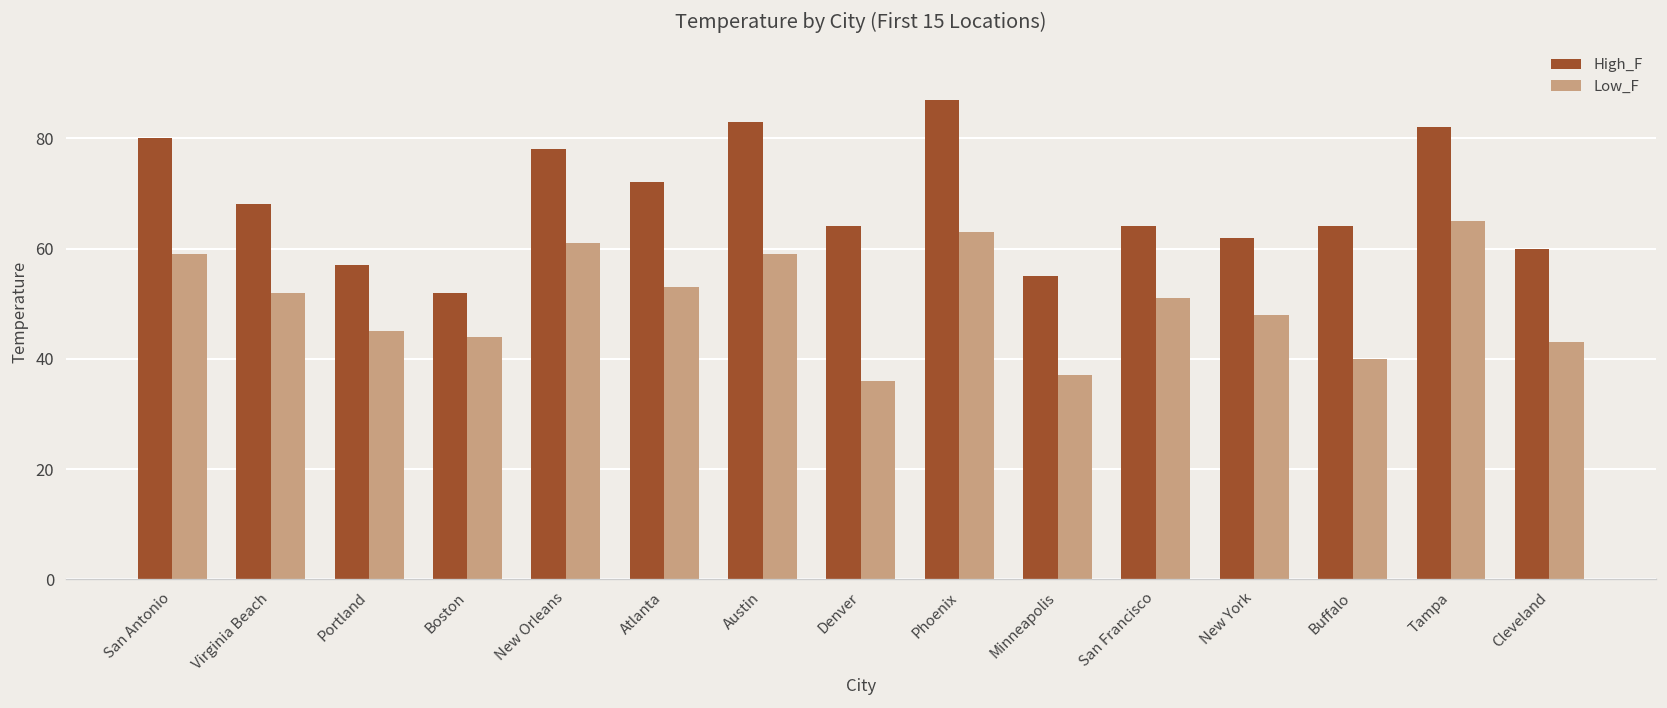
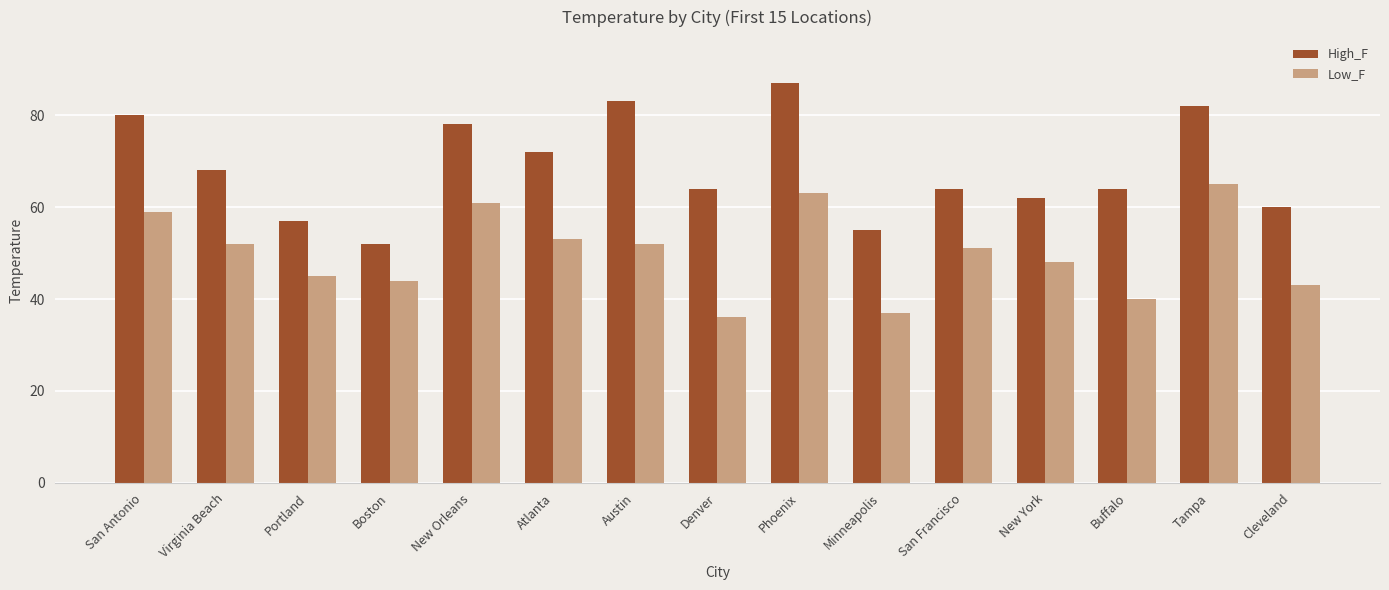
  {
    "High_F": {
      "San Antonio": 80,
      "Virginia Beach": 68,
      "Portland": 57,
      "Boston": 52,
      "New Orleans": 78,
      "Atlanta": 72,
      "Austin": 83,
      "Denver": 64,
      "Phoenix": 87,
      "Minneapolis": 55,
      "San Francisco": 64,
      "New York": 62,
      "Buffalo": 64,
      "Tampa": 82,
      "Cleveland": 60
    },
    "Low_F": {
      "San Antonio": 59,
      "Virginia Beach": 52,
      "Portland": 45,
      "Boston": 44,
      "New Orleans": 61,
      "Atlanta": 53,
-     "Austin": 59,
+     "Austin": 52,
      "Denver": 36,
      "Phoenix": 63,
      "Minneapolis": 37,
      "San Francisco": 51,
      "New York": 48,
      "Buffalo": 40,
      "Tampa": 65,
      "Cleveland": 43
    }
  }
